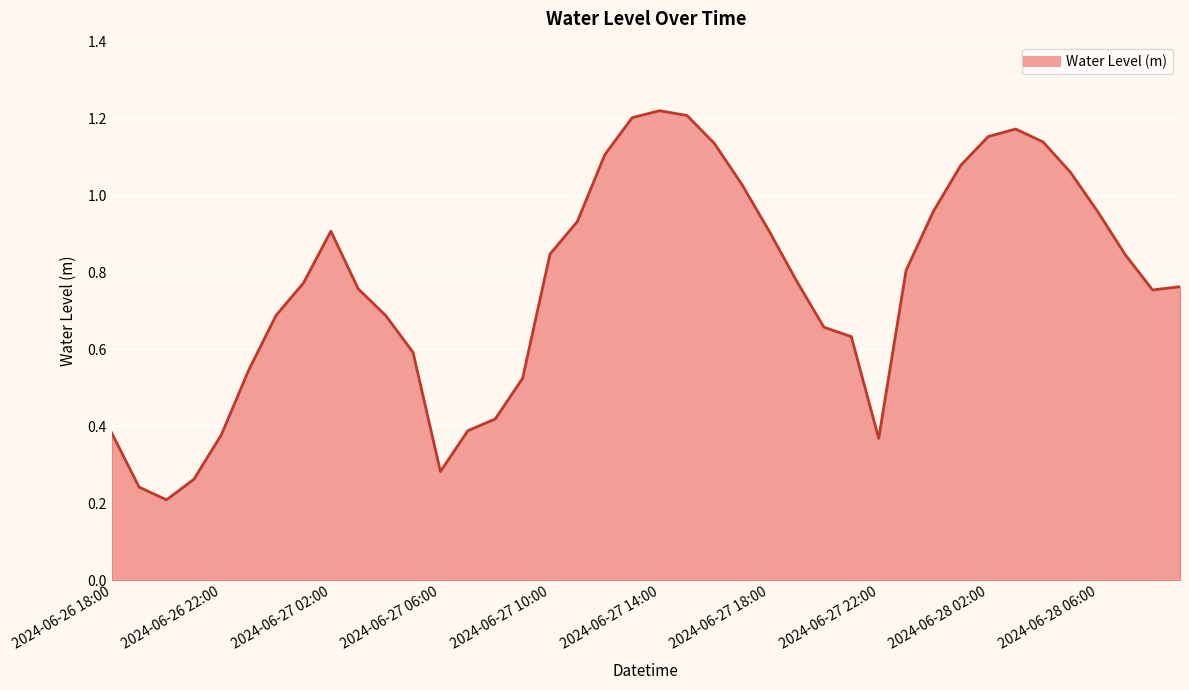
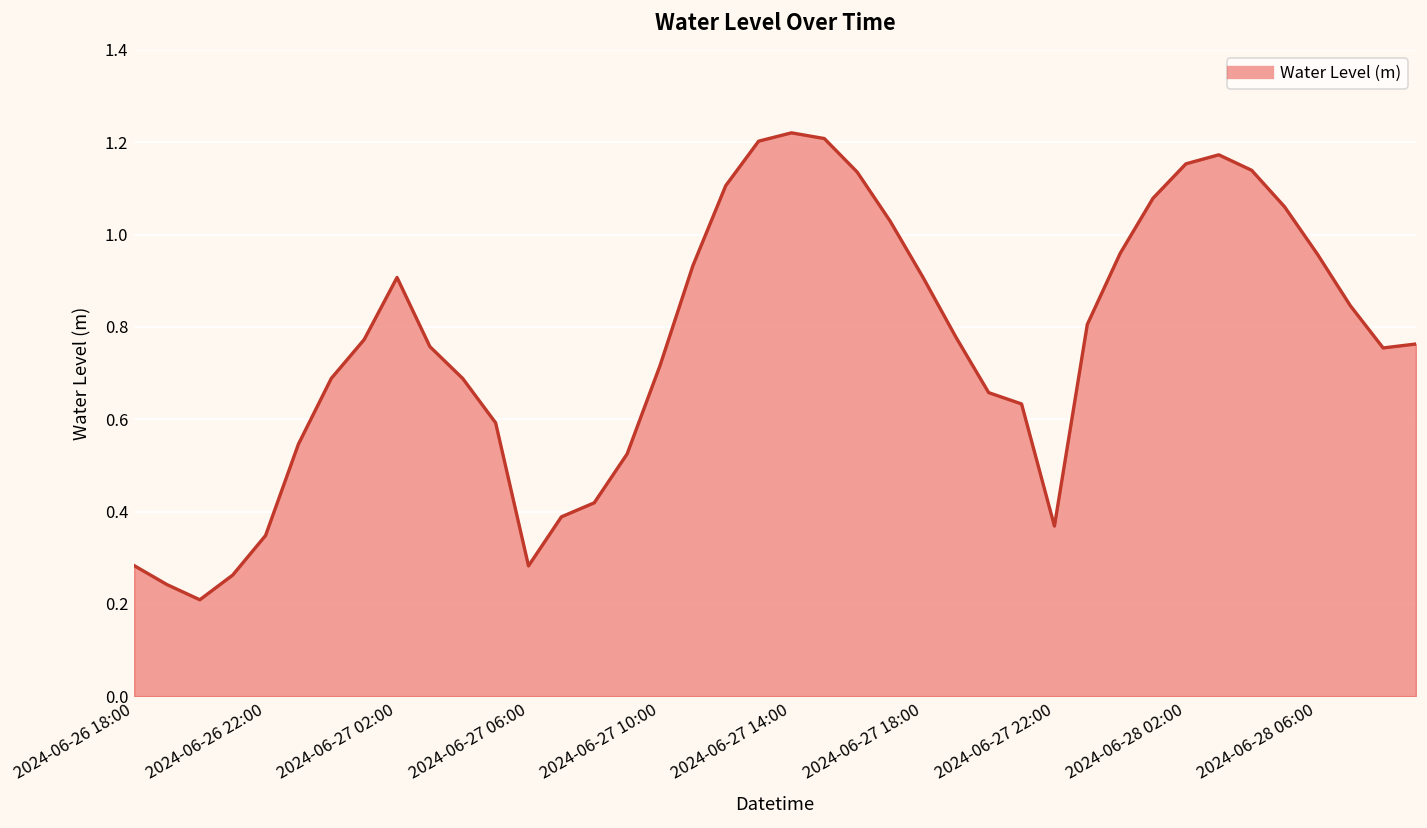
  {
-   "2024-06-26 18:00": 0.38,
-   "2024-06-26 22:00": 0.38,
+   "2024-06-26 18:00": 0.28,
+   "2024-06-26 22:00": 0.35,
    "2024-06-27 02:00": 0.91,
    "2024-06-27 06:00": 0.28,
-   "2024-06-27 10:00": 0.85,
+   "2024-06-27 10:00": 0.72,
    "2024-06-27 14:00": 1.22,
    "2024-06-27 18:00": 0.91,
    "2024-06-27 22:00": 0.37,
    "2024-06-28 02:00": 1.15,
    "2024-06-28 06:00": 0.96
  }
